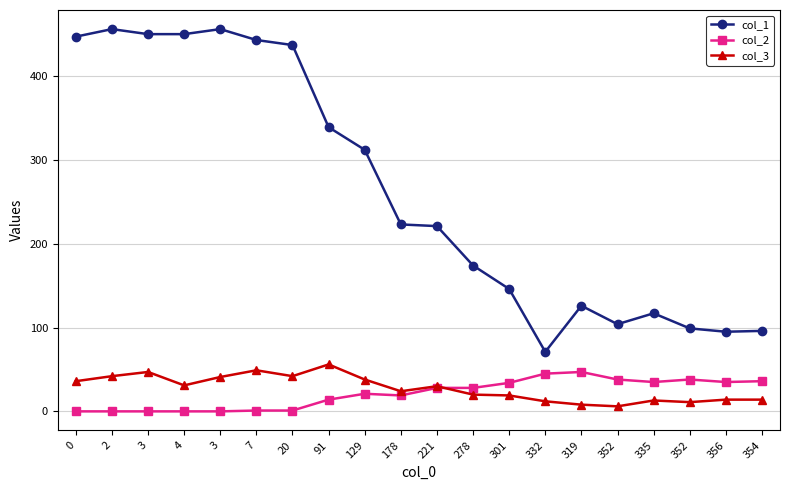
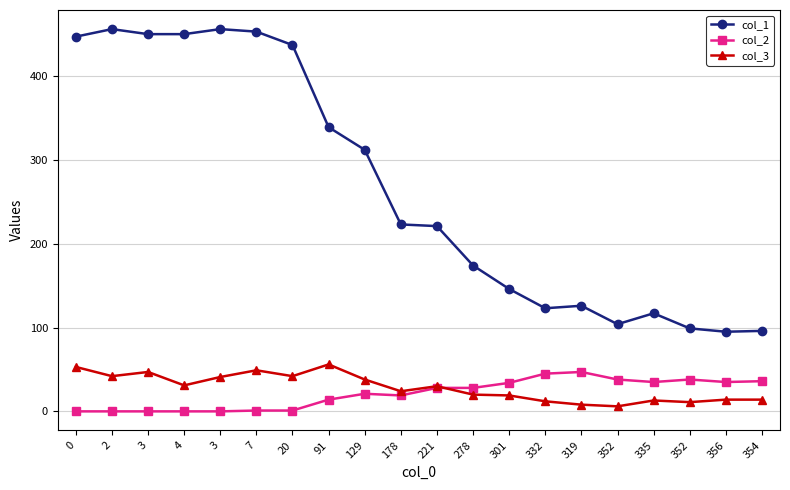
  {
    "col_1": {
      "0": 450,
      "2": 460,
      "4": 450,
-     "7": 440,
+     "7": 450,
      "20": 440,
      "91": 340,
      "129": 310,
      "178": 220,
      "221": 220,
      "278": 170,
      "301": 150,
-     "332": 70,
+     "332": 120,
      "319": 130,
      "335": 120,
      "356": 100,
      "354": 100
    },
    "col_2": {
      "0": 0,
      "2": 0,
      "4": 0,
      "7": 0,
      "20": 0,
      "91": 10,
      "129": 20,
      "178": 20,
      "278": 30,
      "301": 30,
      "332": 50,
      "319": 50,
      "335": 40,
      "356": 40,
      "354": 40
    },
    "col_3": {
-     "0": 40,
+     "0": 50,
      "2": 40,
      "4": 30,
      "7": 50,
      "20": 40,
      "91": 60,
      "129": 40,
      "178": 20,
      "278": 20,
      "301": 20,
      "332": 10,
      "319": 10,
      "335": 10,
      "356": 10,
      "354": 10
    }
  }
